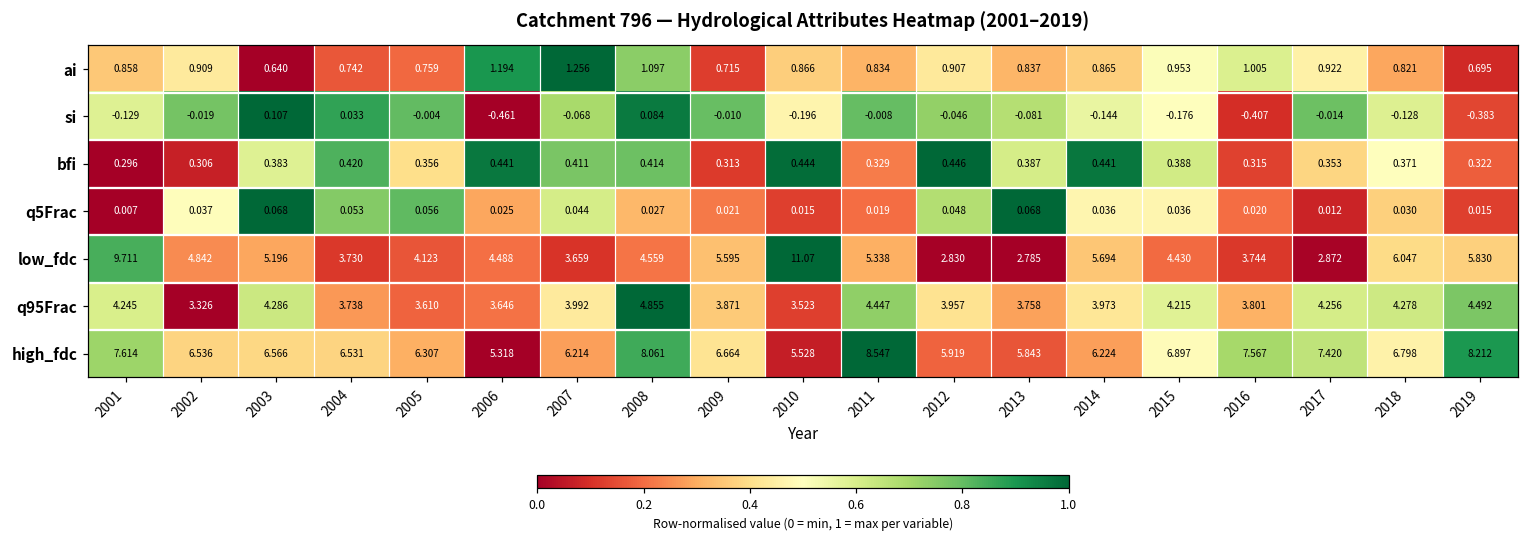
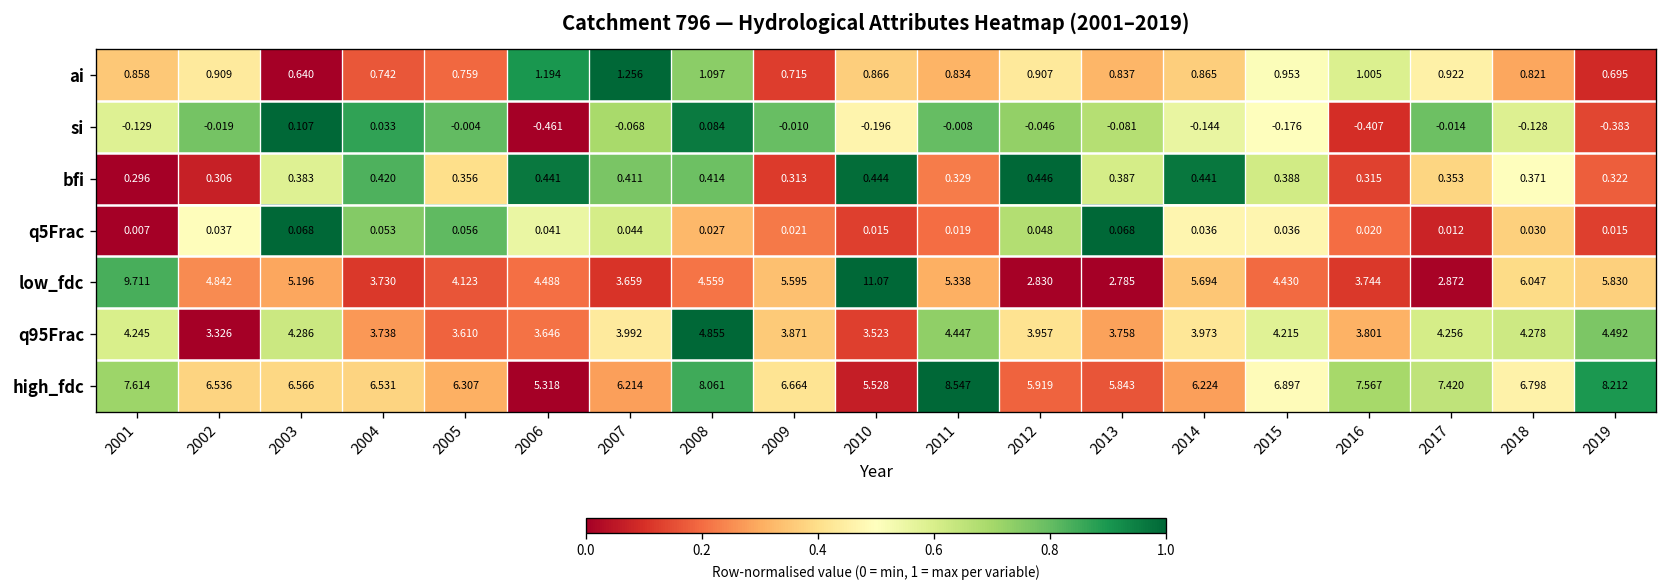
  {
    "ai": {
      "2001": 0.858,
      "2002": 0.909,
      "2003": 0.640,
      "2004": 0.742,
      "2005": 0.759,
      "2006": 1.194,
      "2007": 1.256,
      "2008": 1.097,
      "2009": 0.715,
      "2010": 0.866,
      "2011": 0.834,
      "2012": 0.907,
      "2013": 0.837,
      "2014": 0.865,
      "2015": 0.953,
      "2016": 1.005,
      "2017": 0.922,
      "2018": 0.821,
      "2019": 0.695
    },
    "si": {
      "2001": -0.129,
      "2002": -0.019,
      "2003": 0.107,
      "2004": 0.033,
      "2005": -0.004,
      "2006": -0.461,
      "2007": -0.068,
      "2008": 0.084,
      "2009": -0.010,
      "2010": -0.196,
      "2011": -0.008,
      "2012": -0.046,
      "2013": -0.081,
      "2014": -0.144,
      "2015": -0.176,
      "2016": -0.407,
      "2017": -0.014,
      "2018": -0.128,
      "2019": -0.383
    },
    "bfi": {
      "2001": 0.296,
      "2002": 0.306,
      "2003": 0.383,
      "2004": 0.420,
      "2005": 0.356,
      "2006": 0.441,
      "2007": 0.411,
      "2008": 0.414,
      "2009": 0.313,
      "2010": 0.444,
      "2011": 0.329,
      "2012": 0.446,
      "2013": 0.387,
      "2014": 0.441,
      "2015": 0.388,
      "2016": 0.315,
      "2017": 0.353,
      "2018": 0.371,
      "2019": 0.322
    },
    "q5Frac": {
      "2001": 0.007,
      "2002": 0.037,
      "2003": 0.068,
      "2004": 0.053,
      "2005": 0.056,
-     "2006": 0.025,
+     "2006": 0.041,
      "2007": 0.044,
      "2008": 0.027,
      "2009": 0.021,
      "2010": 0.015,
      "2011": 0.019,
      "2012": 0.048,
      "2013": 0.068,
      "2014": 0.036,
      "2015": 0.036,
      "2016": 0.020,
      "2017": 0.012,
      "2018": 0.030,
      "2019": 0.015
    },
    "low_fdc": {
      "2001": 9.711,
      "2002": 4.842,
      "2003": 5.196,
      "2004": 3.730,
      "2005": 4.123,
      "2006": 4.488,
      "2007": 3.659,
      "2008": 4.559,
      "2009": 5.595,
      "2010": 11.07,
      "2011": 5.338,
      "2012": 2.830,
      "2013": 2.785,
      "2014": 5.694,
      "2015": 4.430,
      "2016": 3.744,
      "2017": 2.872,
      "2018": 6.047,
      "2019": 5.830
    },
    "q95Frac": {
      "2001": 4.245,
      "2002": 3.326,
      "2003": 4.286,
      "2004": 3.738,
      "2005": 3.610,
      "2006": 3.646,
      "2007": 3.992,
      "2008": 4.855,
      "2009": 3.871,
      "2010": 3.523,
      "2011": 4.447,
      "2012": 3.957,
      "2013": 3.758,
      "2014": 3.973,
      "2015": 4.215,
      "2016": 3.801,
      "2017": 4.256,
      "2018": 4.278,
      "2019": 4.492
    },
    "high_fdc": {
      "2001": 7.614,
      "2002": 6.536,
      "2003": 6.566,
      "2004": 6.531,
      "2005": 6.307,
      "2006": 5.318,
      "2007": 6.214,
      "2008": 8.061,
      "2009": 6.664,
      "2010": 5.528,
      "2011": 8.547,
      "2012": 5.919,
      "2013": 5.843,
      "2014": 6.224,
      "2015": 6.897,
      "2016": 7.567,
      "2017": 7.420,
      "2018": 6.798,
      "2019": 8.212
    }
  }
